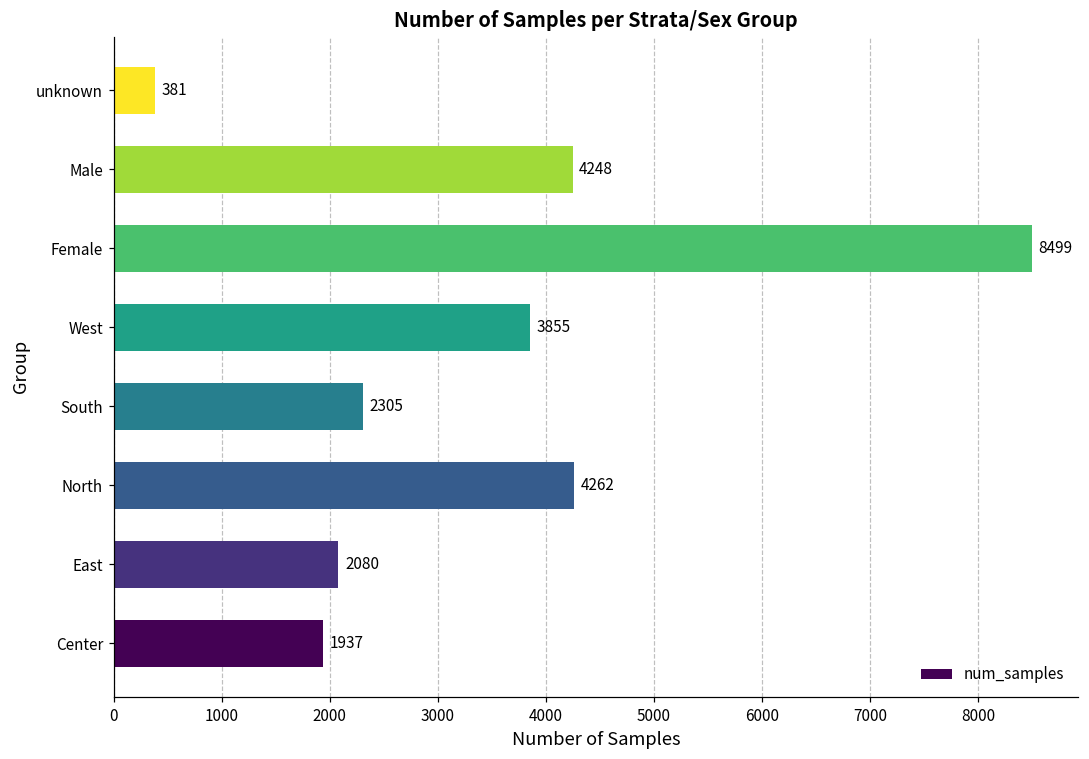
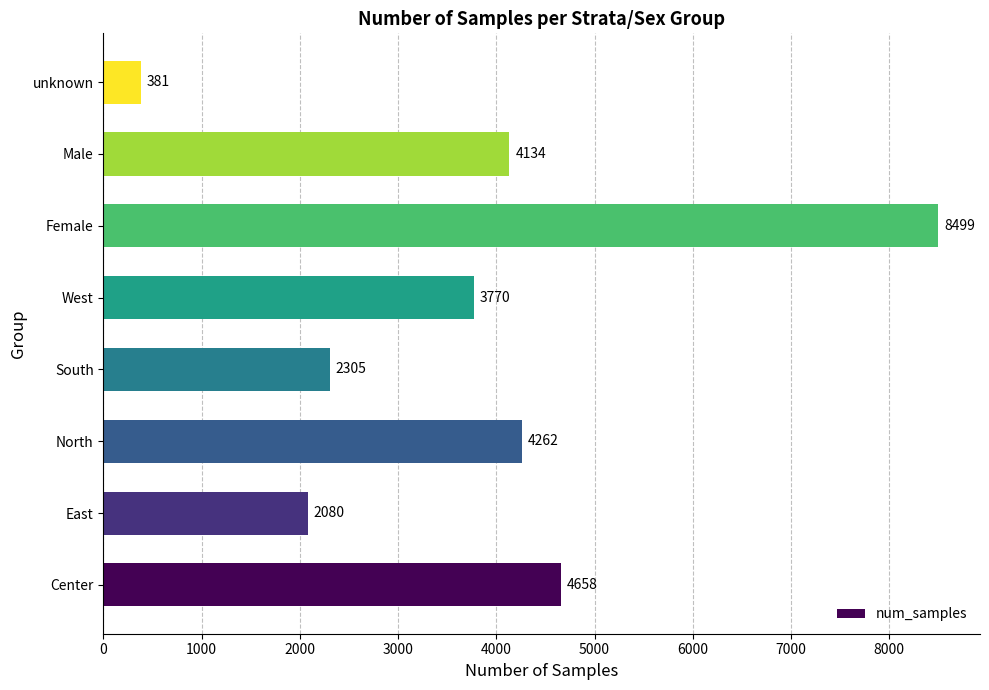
  {
    "unknown": 381,
-   "Male": 4248,
+   "Male": 4134,
    "Female": 8499,
-   "West": 3855,
+   "West": 3770,
    "South": 2305,
    "North": 4262,
    "East": 2080,
-   "Center": 1937
+   "Center": 4658
  }
